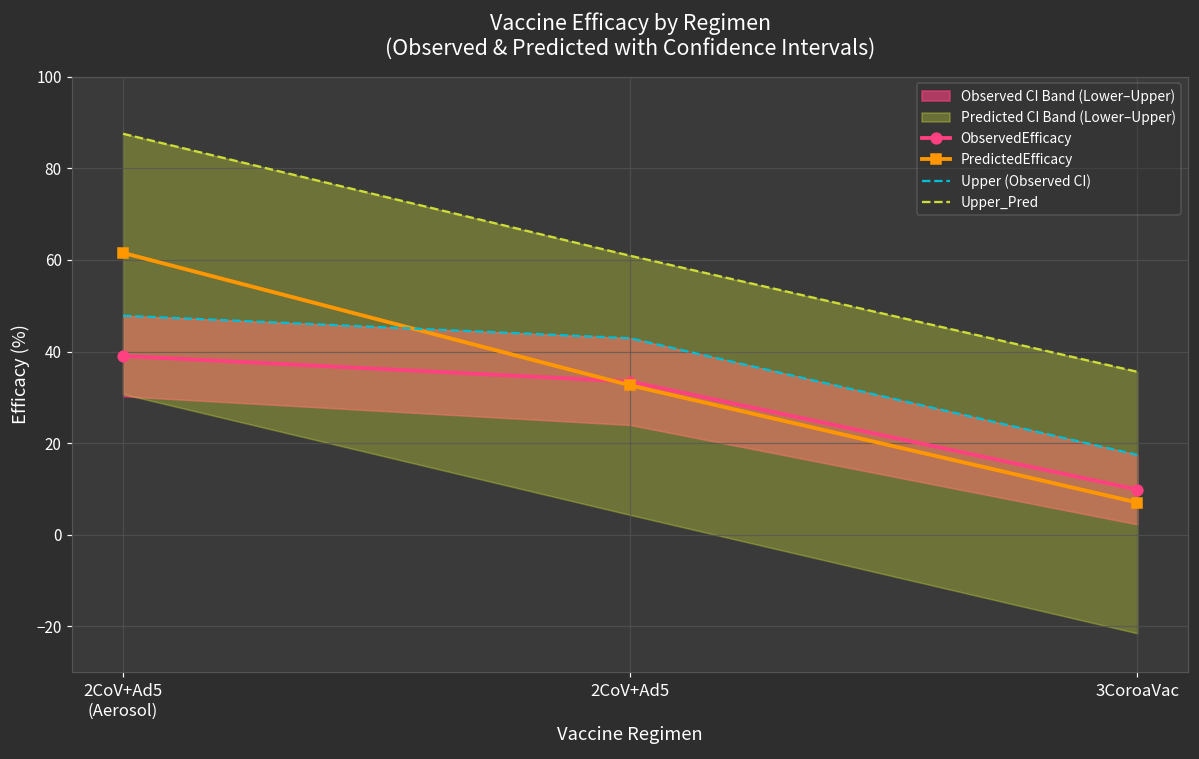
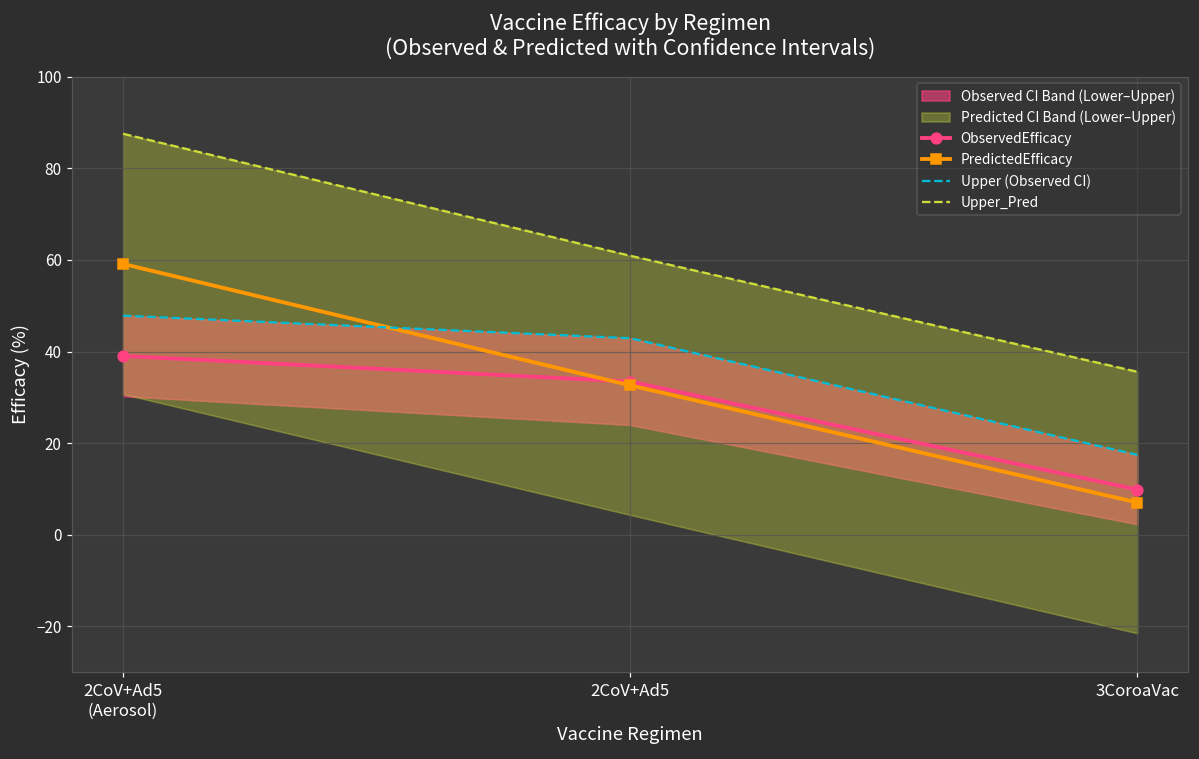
  {
    "PredictedEfficacy": {
-     "2CoV+Ad5 (Aerosol)": 62,
+     "2CoV+Ad5 (Aerosol)": 59,
      "2CoV+Ad5": 33,
      "3CoroaVac": 7
    },
    "Predicted CI Band (Lower–Upper)": {
      "2CoV+Ad5 (Aerosol)": 88,
      "2CoV+Ad5": 61,
      "3CoroaVac": 36
    }
  }
